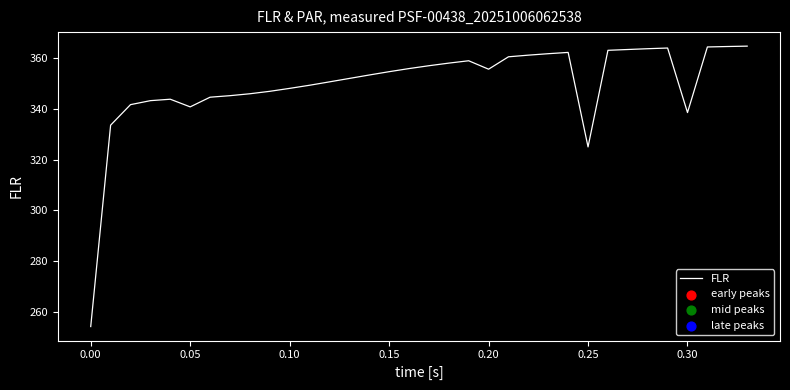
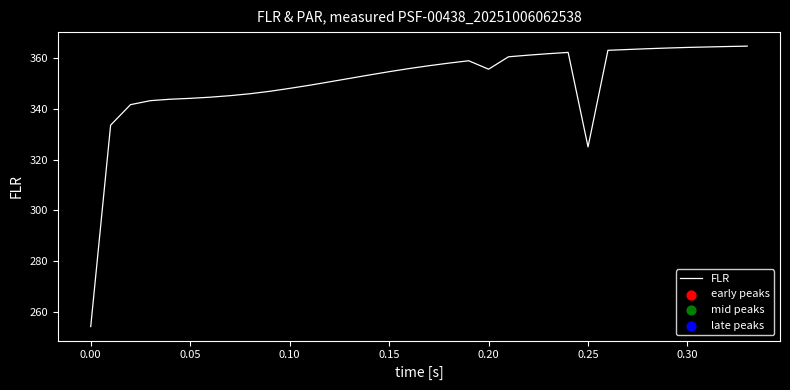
  {
    "0.00": 254,
-   "0.05": 341,
+   "0.05": 344,
    "0.10": 348,
    "0.15": 355,
    "0.20": 356,
    "0.25": 325,
-   "0.30": 339
+   "0.30": 364
  }
